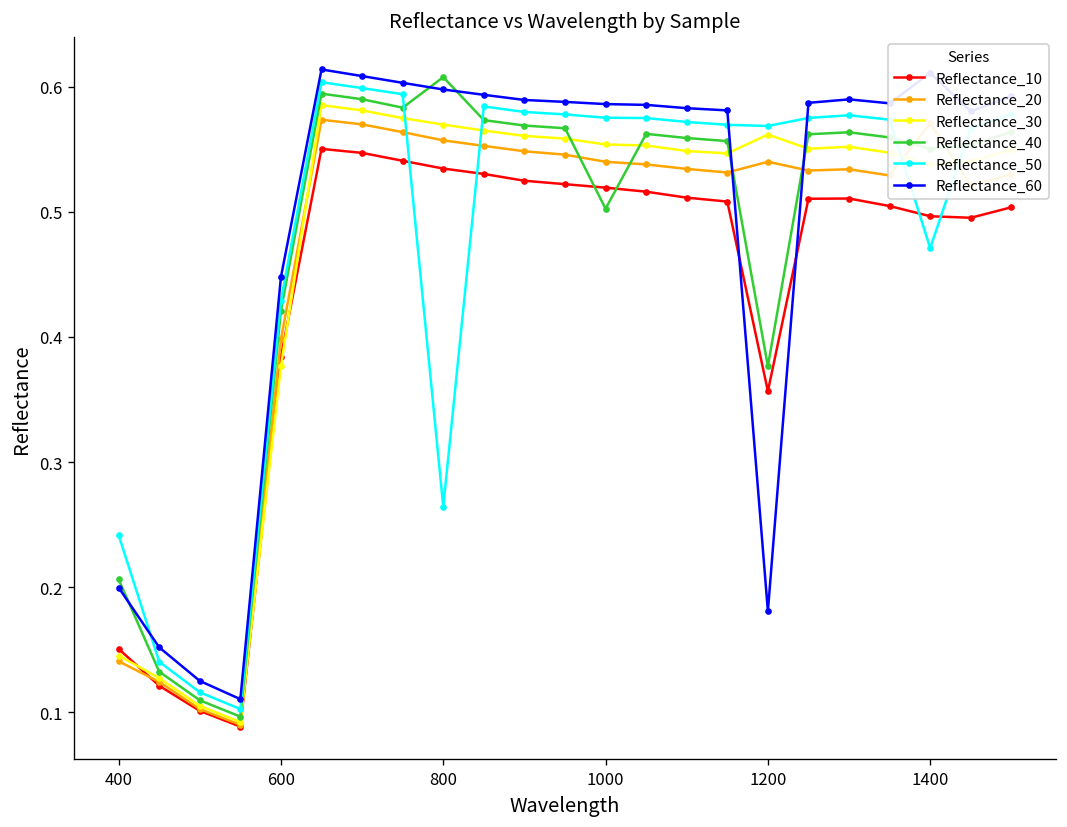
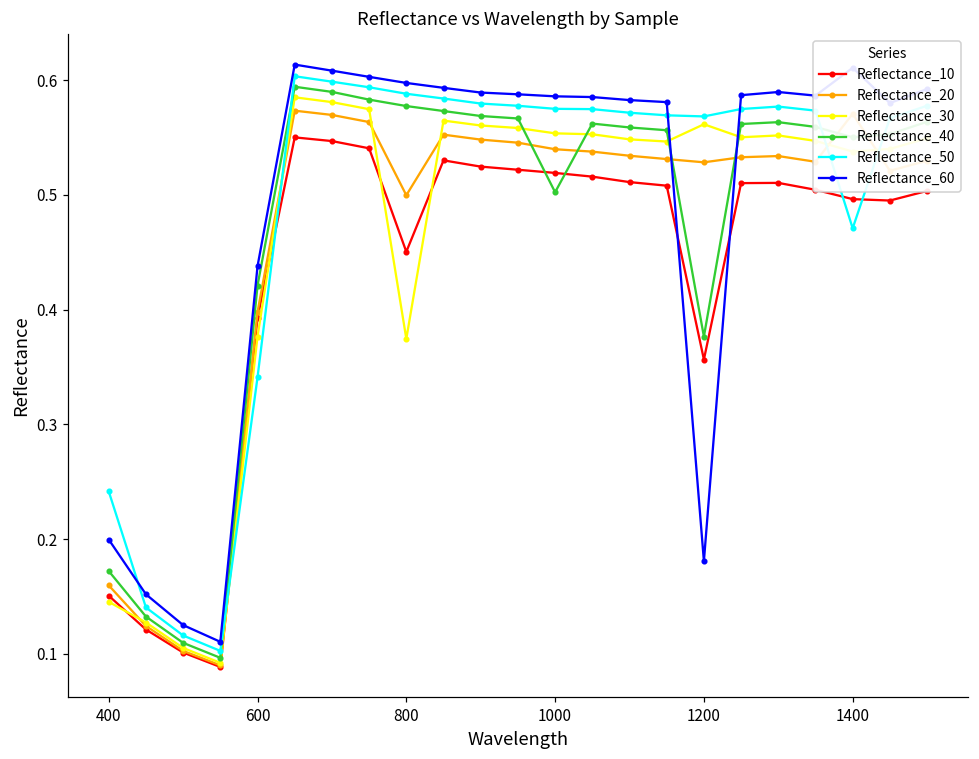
  {
    "Reflectance_10": {
      "400": 0.151,
-     "600": 0.384,
-     "800": 0.534,
+     "600": 0.393,
+     "800": 0.450,
      "1000": 0.519,
      "1200": 0.357,
      "1400": 0.496
    },
    "Reflectance_20": {
-     "400": 0.141,
+     "400": 0.160,
      "600": 0.398,
-     "800": 0.557,
+     "800": 0.500,
      "1000": 0.540,
-     "1200": 0.540
+     "1200": 0.528
    },
    "Reflectance_30": {
      "400": 0.145,
      "600": 0.377,
-     "800": 0.570,
+     "800": 0.375,
      "1000": 0.554,
      "1200": 0.562
    },
    "Reflectance_40": {
-     "400": 0.206,
+     "400": 0.172,
      "600": 0.421,
-     "800": 0.607,
+     "800": 0.577,
      "1000": 0.502,
      "1200": 0.377
    },
    "Reflectance_50": {
      "400": 0.242,
-     "600": 0.429,
-     "800": 0.264,
+     "600": 0.341,
+     "800": 0.588,
      "1000": 0.575,
      "1200": 0.568,
      "1400": 0.471
    },
    "Reflectance_60": {
      "400": 0.200,
-     "600": 0.448,
+     "600": 0.438,
      "800": 0.598,
      "1000": 0.586,
      "1200": 0.181
    }
  }
